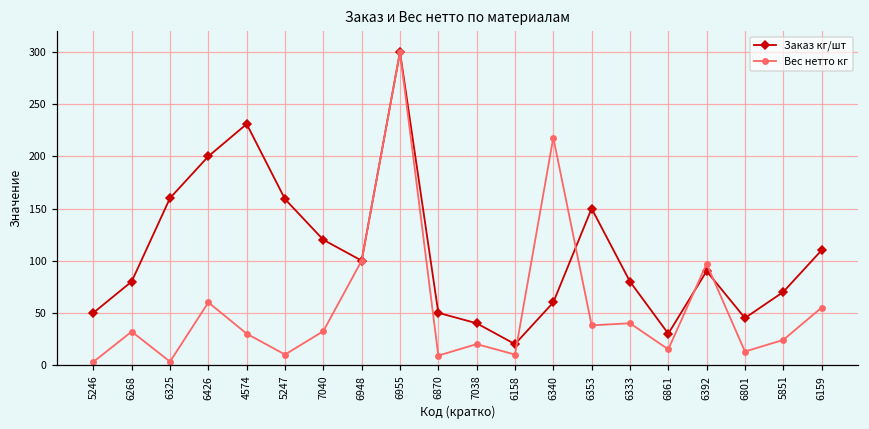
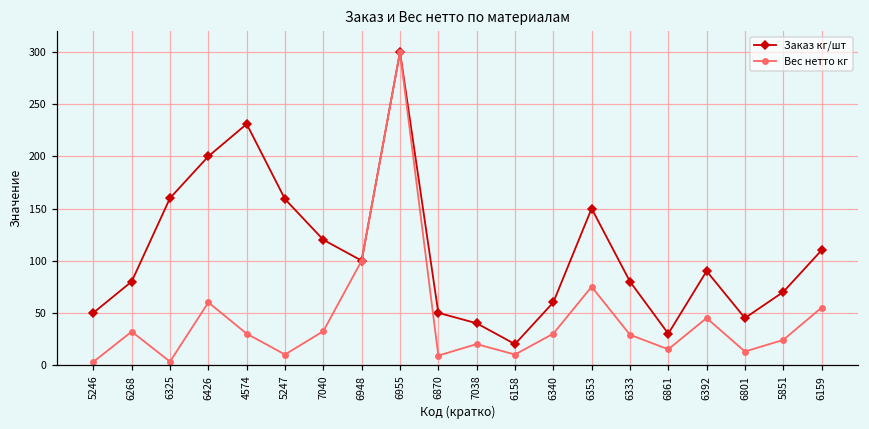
  {
    "Заказ кг/шт": {
      "5246": 50,
      "6268": 80,
      "6325": 160,
      "6426": 200,
      "4574": 230,
      "5247": 160,
      "7040": 120,
      "6870": 50,
      "7038": 40,
      "6158": 20,
      "6340": 60,
      "6353": 150,
      "6333": 80,
      "6861": 30,
      "6392": 90,
      "6801": 50,
      "5851": 70,
      "6159": 110
    },
    "Вес нетто кг": {
      "5246": 0,
      "6268": 30,
      "6325": 0,
      "6426": 60,
      "4574": 30,
      "5247": 10,
      "7040": 30,
      "6870": 10,
      "7038": 20,
      "6158": 10,
-     "6340": 220,
-     "6353": 40,
-     "6333": 40,
+     "6340": 30,
+     "6353": 80,
+     "6333": 30,
      "6861": 20,
-     "6392": 100,
+     "6392": 50,
      "6801": 10,
      "5851": 20,
      "6159": 60
    }
  }
